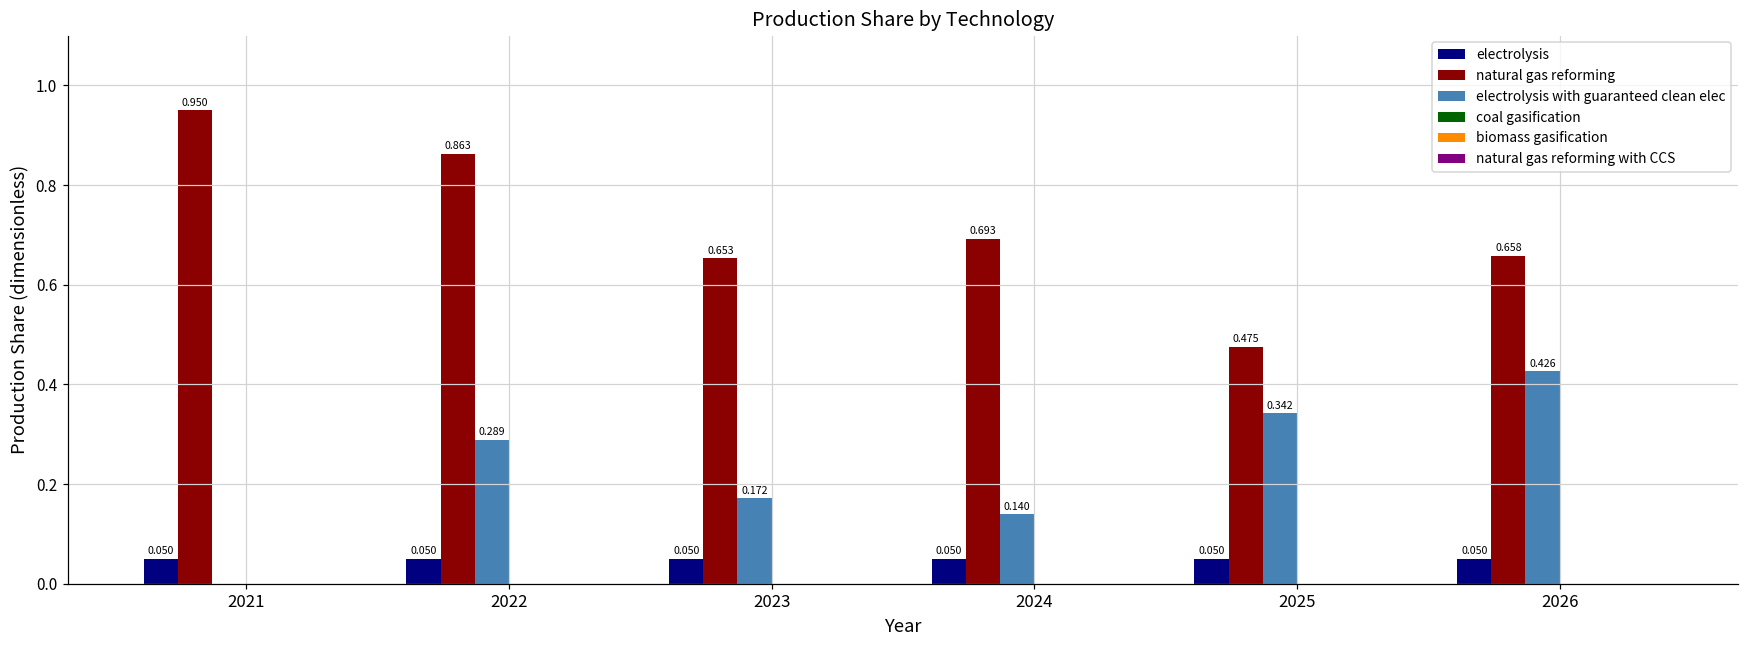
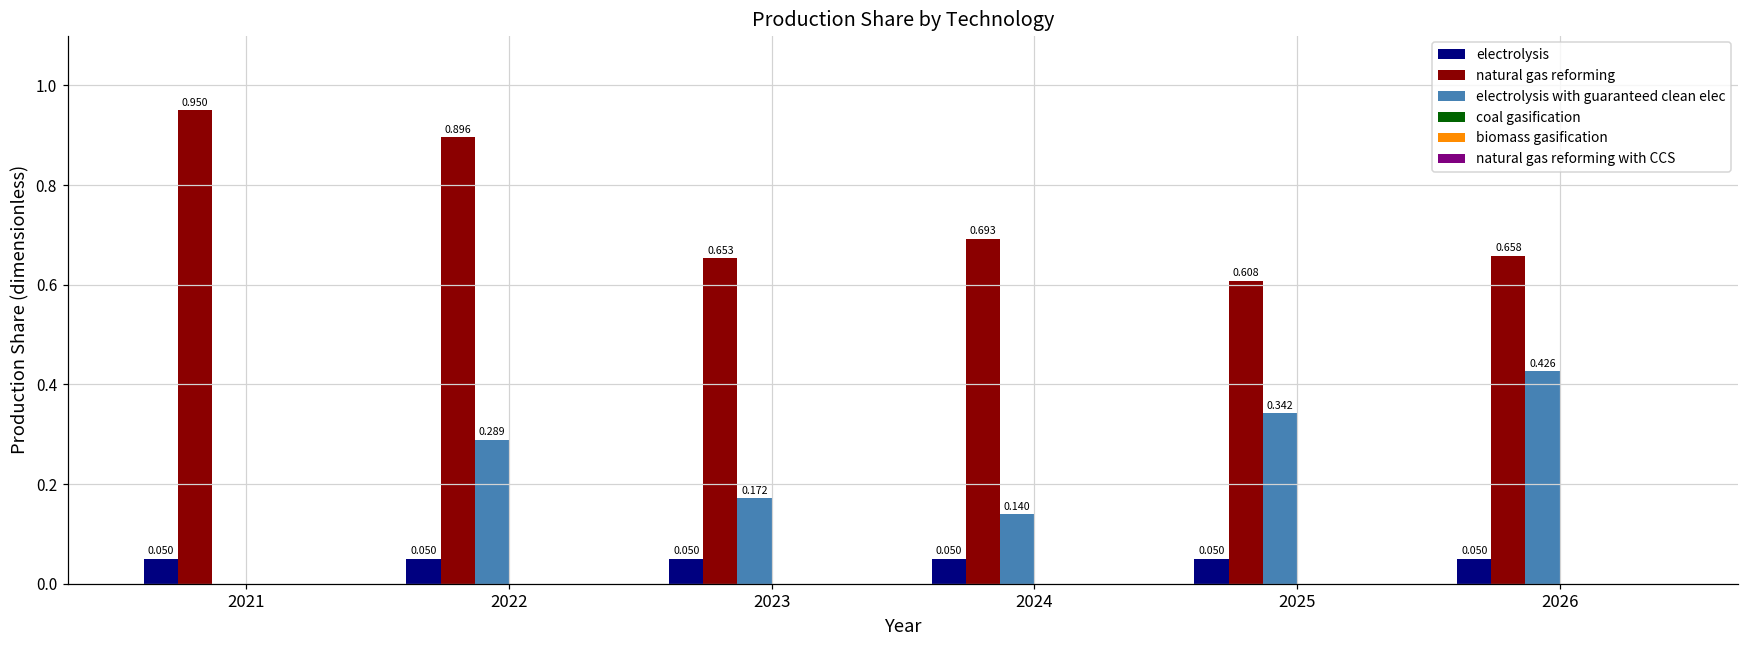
  {
    "electrolysis": {
      "2021": 0.050,
      "2022": 0.050,
      "2023": 0.050,
      "2024": 0.050,
      "2025": 0.050,
      "2026": 0.050
    },
    "natural gas reforming": {
      "2021": 0.950,
-     "2022": 0.863,
+     "2022": 0.896,
      "2023": 0.653,
      "2024": 0.693,
-     "2025": 0.475,
+     "2025": 0.608,
      "2026": 0.658
    },
    "electrolysis with guaranteed clean elec": {
      "2022": 0.289,
      "2023": 0.172,
      "2024": 0.140,
      "2025": 0.342,
      "2026": 0.426
    },
    "coal gasification": {
      "2021": 0.00,
      "2022": 0.00,
      "2023": 0.00,
      "2024": 0.00,
      "2025": 0.00,
      "2026": 0.00
    },
    "biomass gasification": {
      "2021": 0.00,
      "2022": 0.00,
      "2023": 0.00,
      "2024": 0.00,
      "2025": 0.00,
      "2026": 0.00
    },
    "natural gas reforming with CCS": {
      "2021": 0.00,
      "2022": 0.00,
      "2023": 0.00,
      "2024": 0.00,
      "2025": 0.00,
      "2026": 0.00
    }
  }
